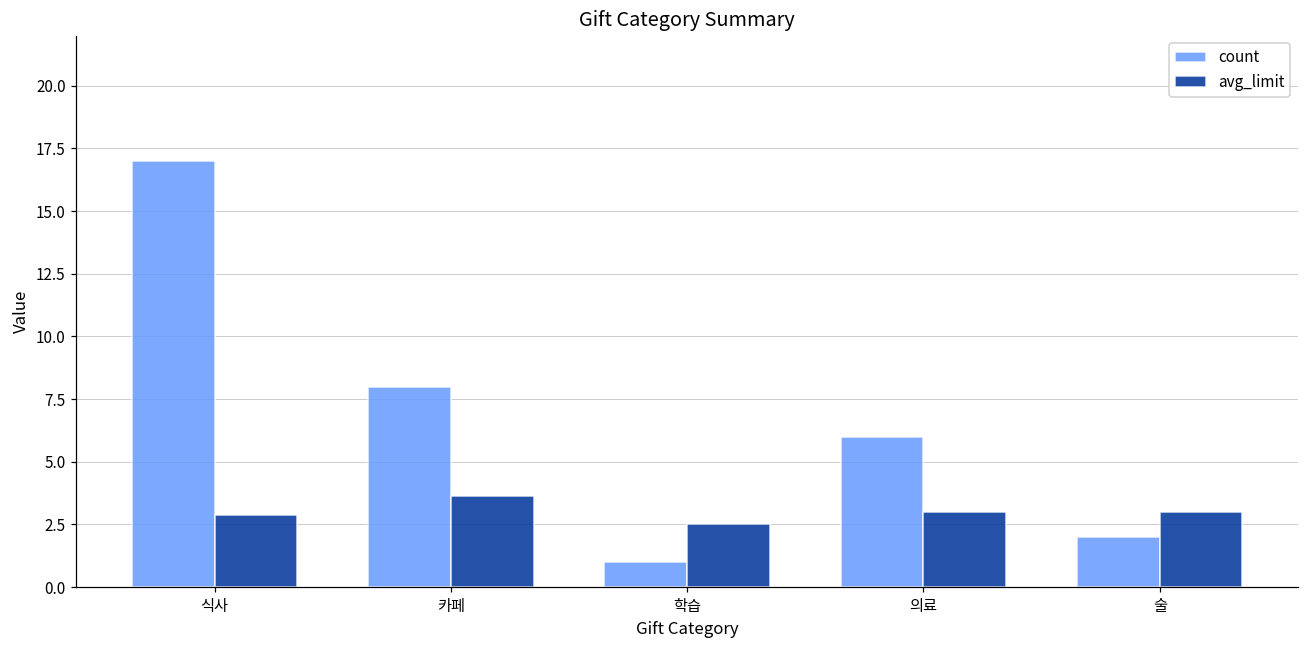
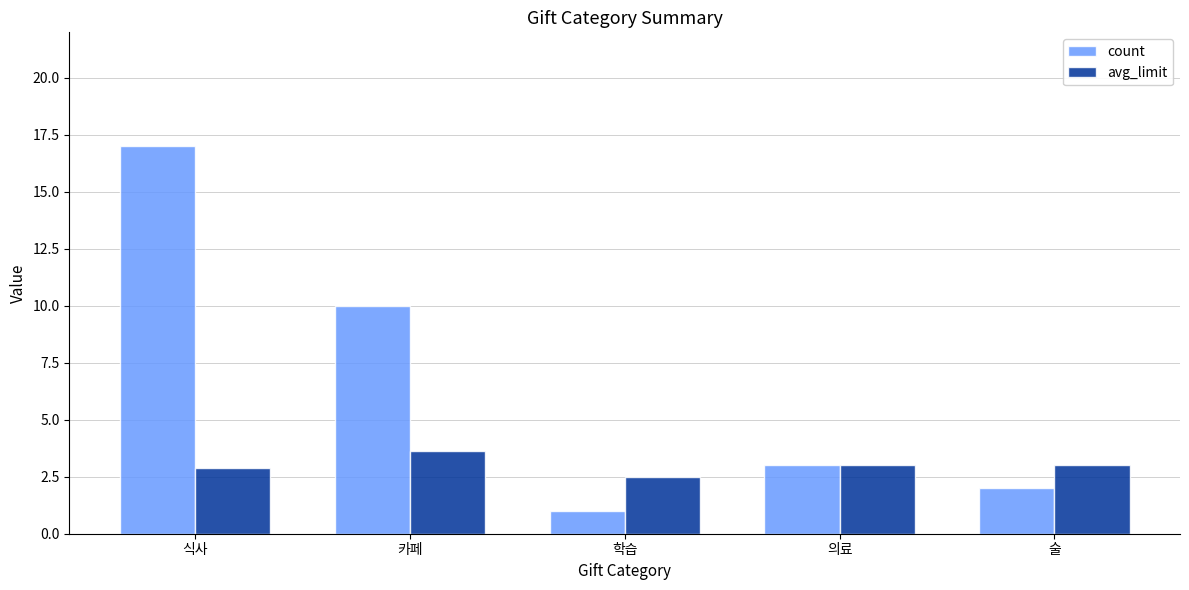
  {
    "count": {
      "식사": 17,
-     "카페": 8,
+     "카페": 10,
      "학습": 1,
-     "의료": 6,
+     "의료": 3,
      "술": 2
    },
    "avg_limit": {
      "식사": 2.9,
      "카페": 3.6,
      "학습": 2.5,
      "의료": 3,
      "술": 3
    }
  }
